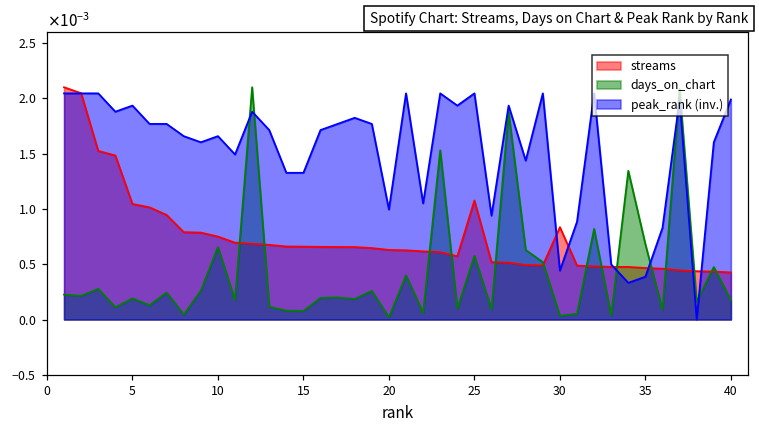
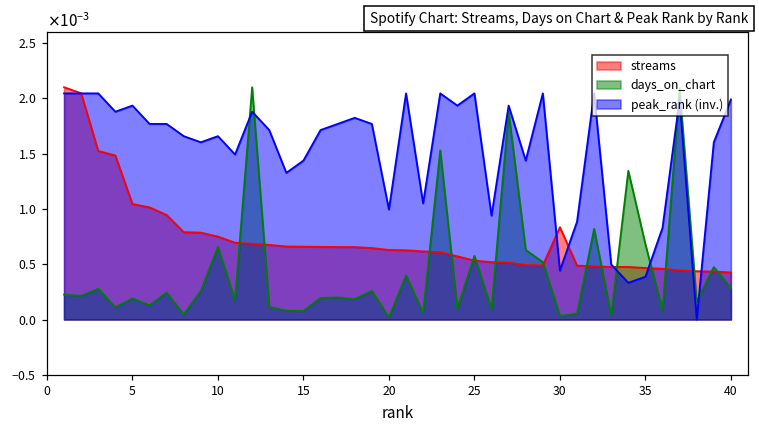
  {
    "streams": {
      "5": 0.00104,
      "10": 0.00075,
      "15": 0.00066,
      "20": 0.00063,
-     "25": 0.00108,
+     "25": 0.00053,
      "30": 0.00083,
      "35": 0.00047,
      "40": 0.00043
    },
    "days_on_chart": {
      "5": 0.00019,
      "10": 0.00065,
      "15": 0.00008,
      "20": 0.00002,
      "25": 0.00057,
      "30": 0.00003,
      "35": 0.00068,
-     "40": 0.00017
+     "40": 0.00028
    },
    "peak_rank (inv.)": {
      "5": 0.00193,
      "10": 0.00166,
-     "15": 0.00133,
+     "15": 0.00144,
      "20": 0.00099,
      "25": 0.00204,
      "30": 0.00044,
      "35": 0.00039,
      "40": 0.00199
    }
  }
